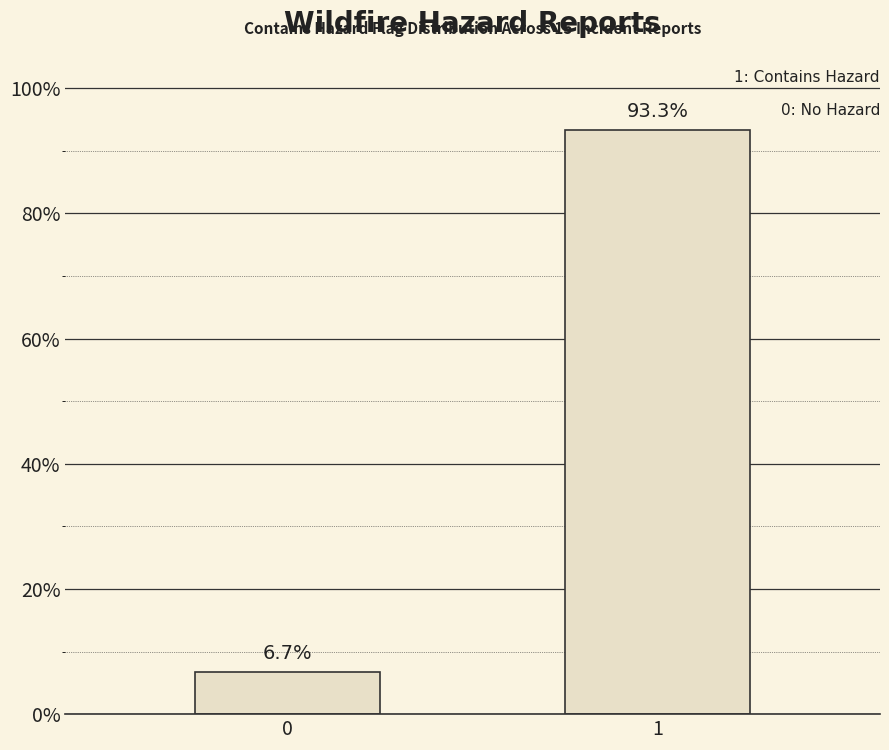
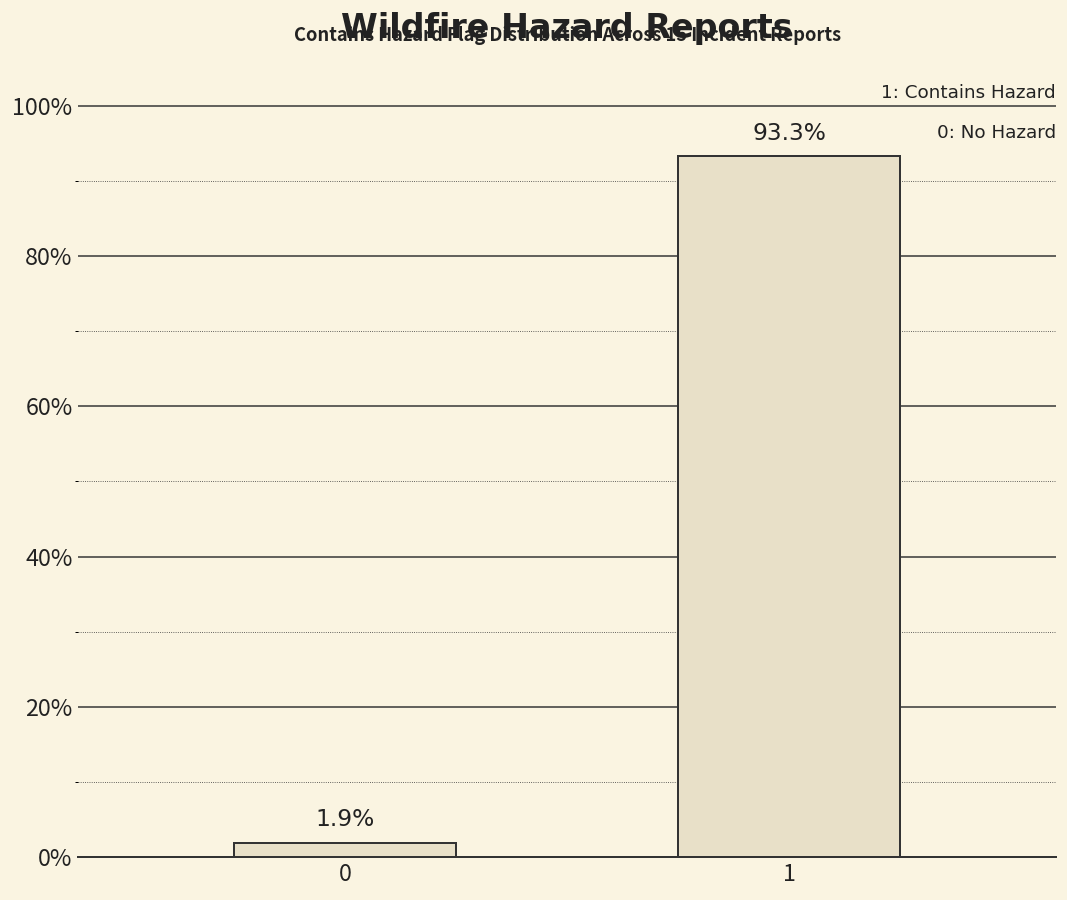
  {
-   "0": "6.7%",
+   "0": "1.9%",
    "1": "93.3%"
  }
